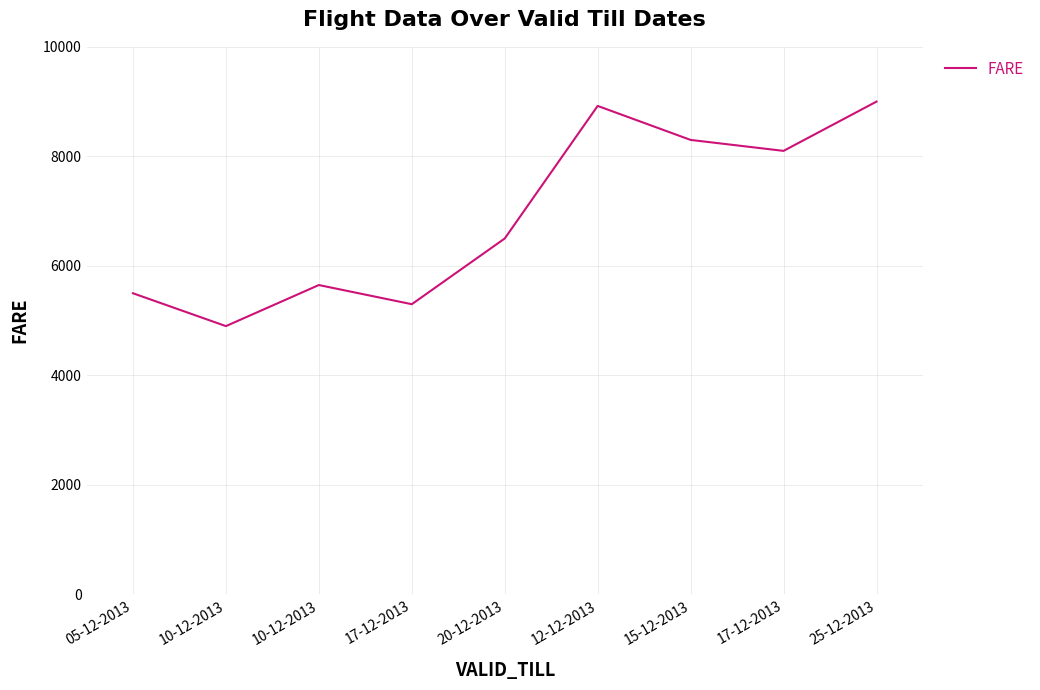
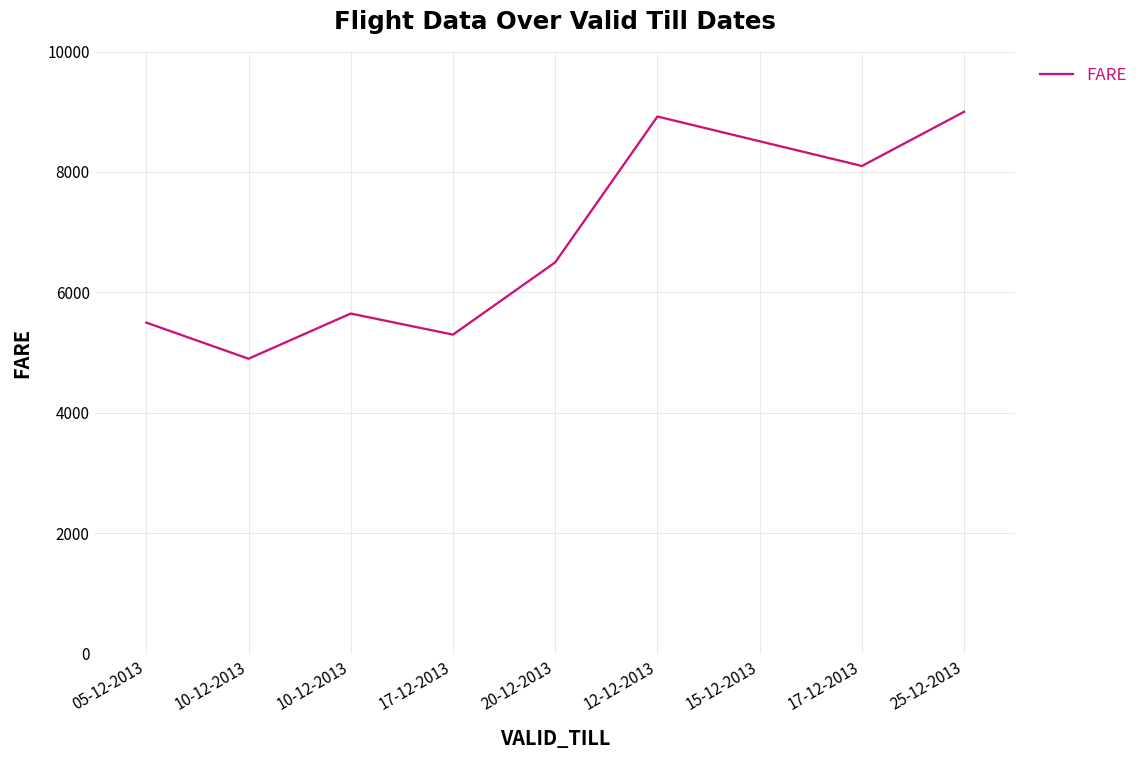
  {
    "05-12-2013": 5500,
    "20-12-2013": 6500,
    "12-12-2013": 8900,
-   "15-12-2013": 8300,
+   "15-12-2013": 8500,
    "25-12-2013": 9000
  }
